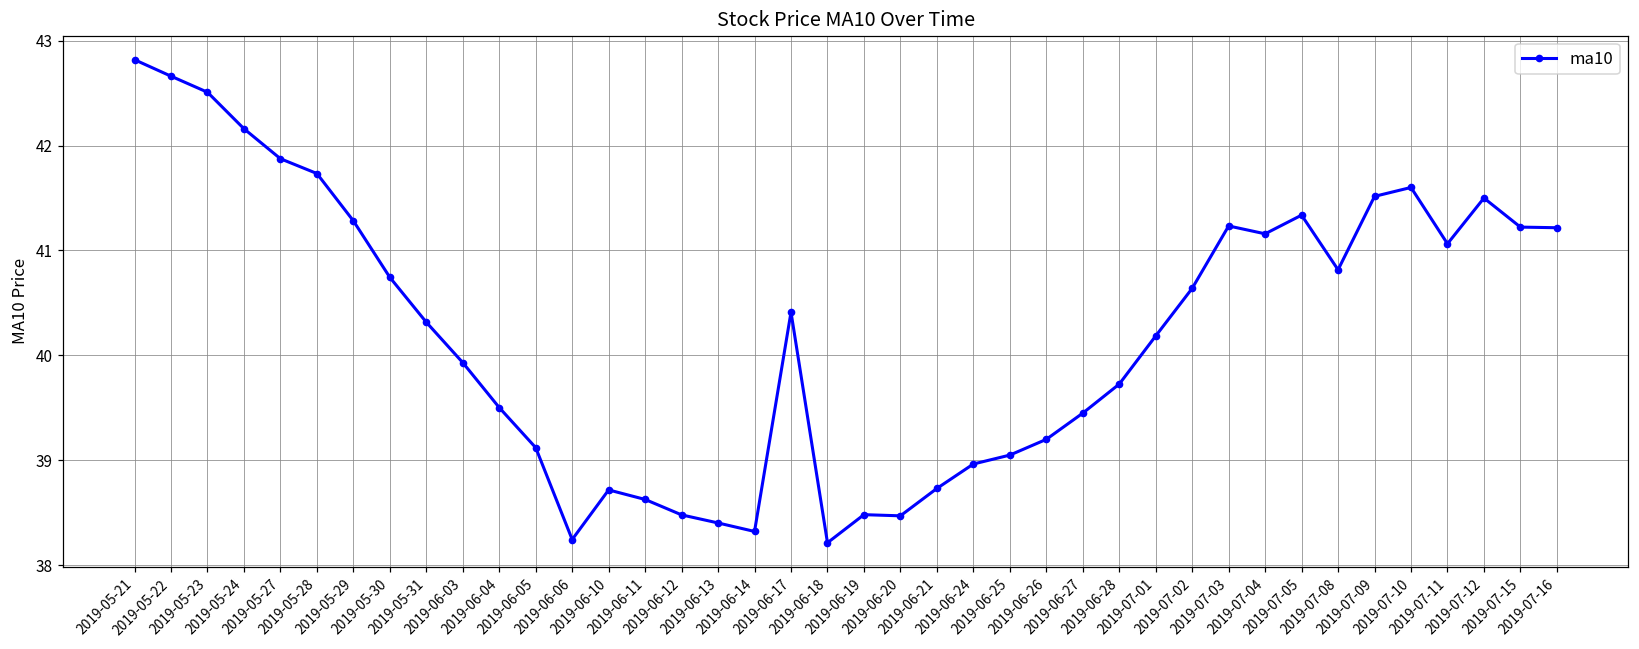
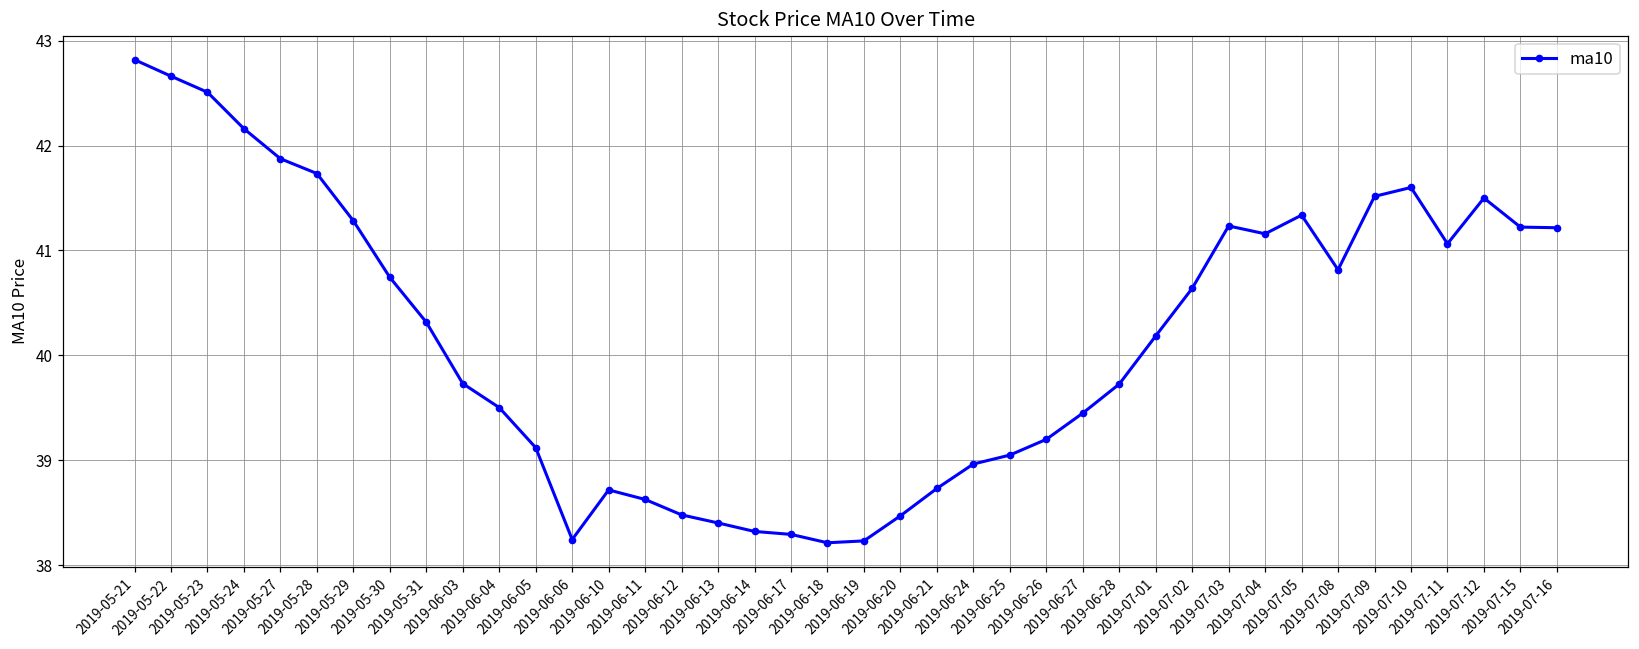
  {
    "2019-05-21": 42.8,
    "2019-05-22": 42.7,
    "2019-05-23": 42.5,
    "2019-05-24": 42.2,
    "2019-05-27": 41.9,
    "2019-05-28": 41.7,
    "2019-05-29": 41.3,
    "2019-05-30": 40.7,
    "2019-05-31": 40.3,
-   "2019-06-03": 39.9,
+   "2019-06-03": 39.7,
    "2019-06-04": 39.5,
    "2019-06-05": 39.1,
    "2019-06-06": 38.2,
    "2019-06-10": 38.7,
    "2019-06-11": 38.6,
    "2019-06-12": 38.5,
    "2019-06-13": 38.4,
    "2019-06-14": 38.3,
-   "2019-06-17": 40.4,
+   "2019-06-17": 38.3,
    "2019-06-18": 38.2,
-   "2019-06-19": 38.5,
+   "2019-06-19": 38.2,
    "2019-06-20": 38.5,
    "2019-06-21": 38.7,
    "2019-06-24": 39.0,
    "2019-06-25": 39.0,
    "2019-06-26": 39.2,
    "2019-06-27": 39.4,
    "2019-06-28": 39.7,
    "2019-07-01": 40.2,
    "2019-07-02": 40.6,
    "2019-07-03": 41.2,
    "2019-07-04": 41.2,
    "2019-07-05": 41.3,
    "2019-07-08": 40.8,
    "2019-07-09": 41.5,
    "2019-07-10": 41.6,
    "2019-07-11": 41.1,
    "2019-07-12": 41.5,
    "2019-07-15": 41.2,
    "2019-07-16": 41.2
  }
